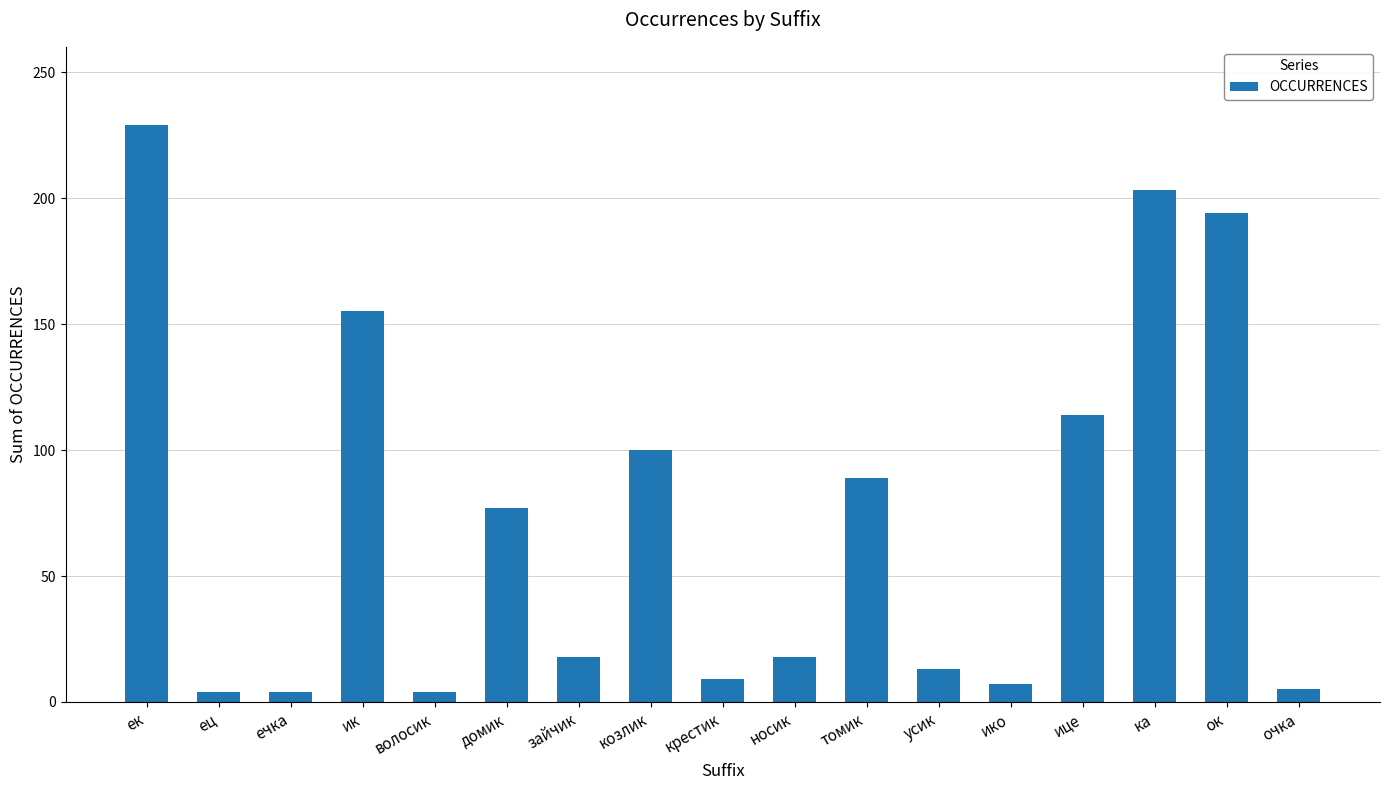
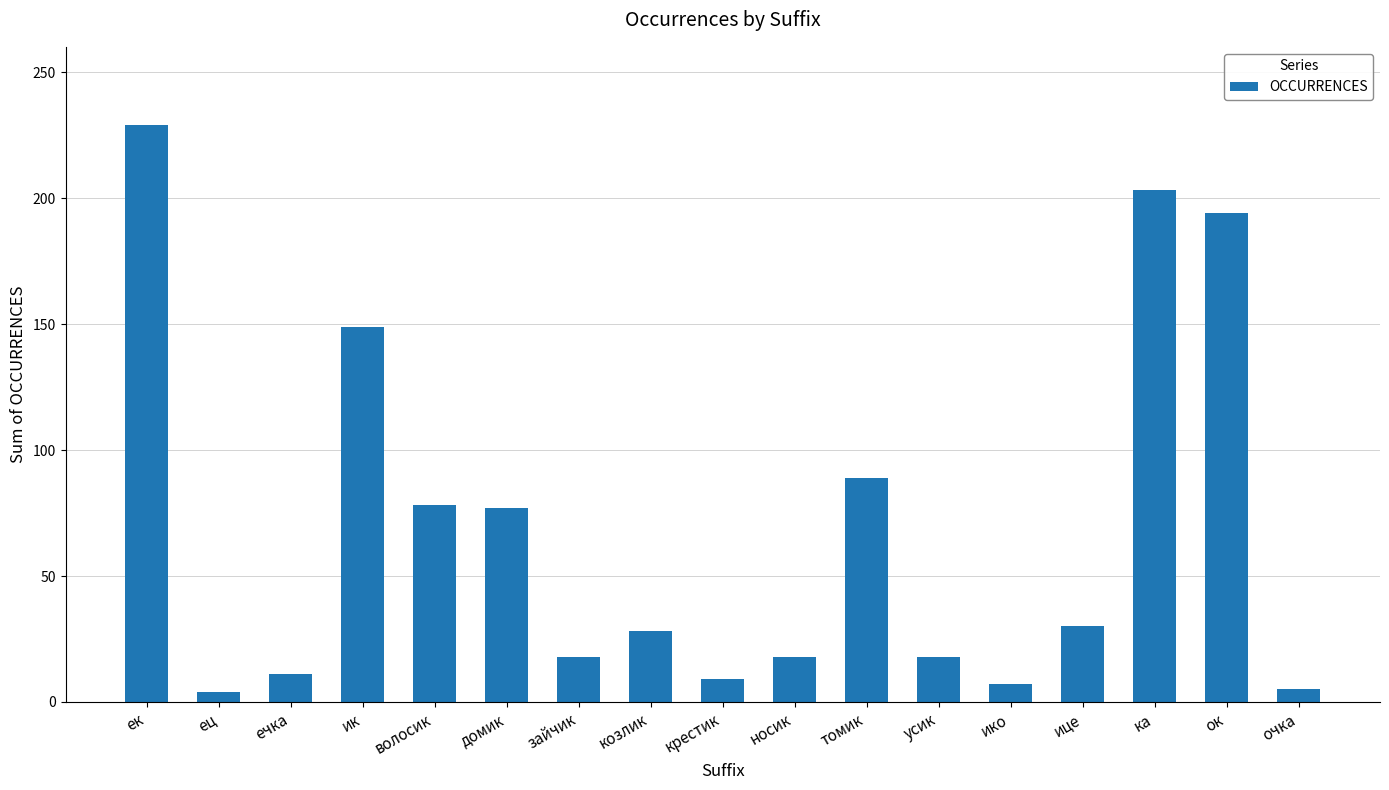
  {
    "ек": 229,
    "ец": 4,
-   "ечка": 4,
-   "ик": 155,
-   "волосик": 4,
+   "ечка": 11,
+   "ик": 149,
+   "волосик": 78,
    "домик": 77,
    "зайчик": 18,
-   "козлик": 100,
+   "козлик": 28,
    "крестик": 9,
    "носик": 18,
    "томик": 89,
-   "усик": 13,
+   "усик": 18,
    "ико": 7,
-   "ице": 114,
+   "ице": 30,
    "ка": 203,
    "ок": 194,
    "очка": 5
  }
